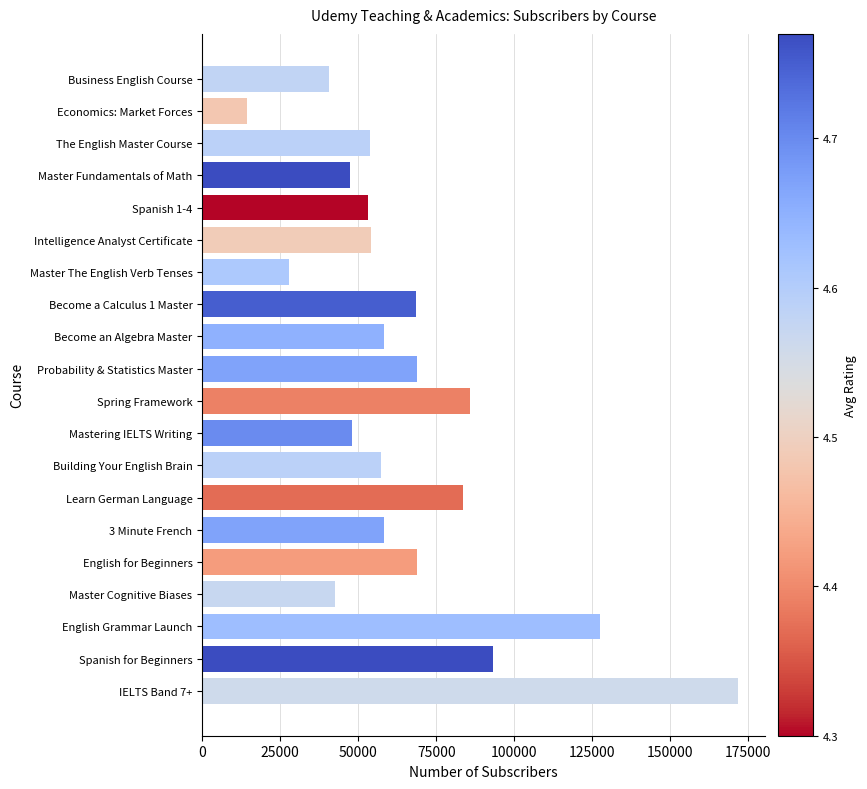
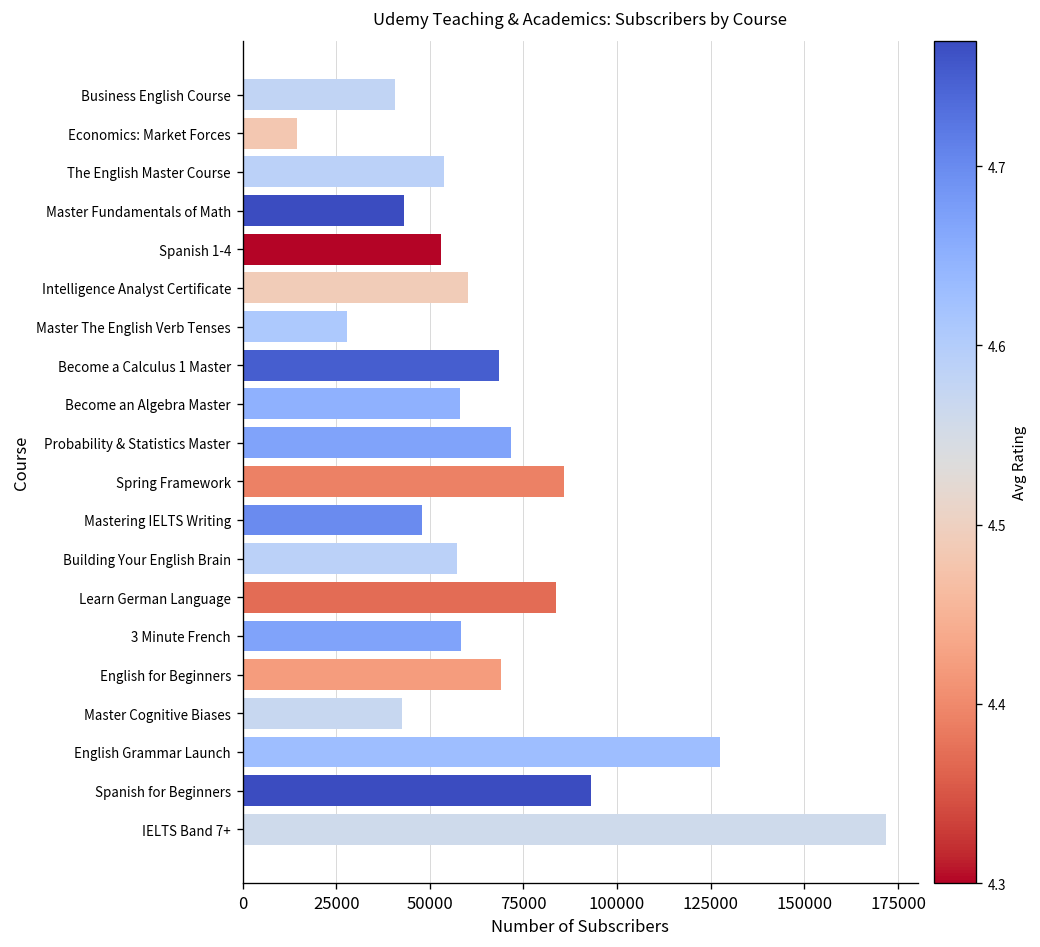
  {
    "Business English Course": 41000,
    "Economics: Market Forces": 14000,
    "The English Master Course": 54000,
-   "Master Fundamentals of Math": 47000,
+   "Master Fundamentals of Math": 43000,
    "Spanish 1-4": 53000,
-   "Intelligence Analyst Certificate": 54000,
+   "Intelligence Analyst Certificate": 60000,
    "Master The English Verb Tenses": 28000,
    "Become a Calculus 1 Master": 68000,
    "Become an Algebra Master": 58000,
-   "Probability & Statistics Master": 69000,
+   "Probability & Statistics Master": 72000,
    "Spring Framework": 86000,
    "Mastering IELTS Writing": 48000,
    "Building Your English Brain": 57000,
    "Learn German Language": 84000,
    "3 Minute French": 58000,
    "English for Beginners": 69000,
    "Master Cognitive Biases": 43000,
    "English Grammar Launch": 127000,
    "Spanish for Beginners": 93000,
    "IELTS Band 7+": 172000
  }
